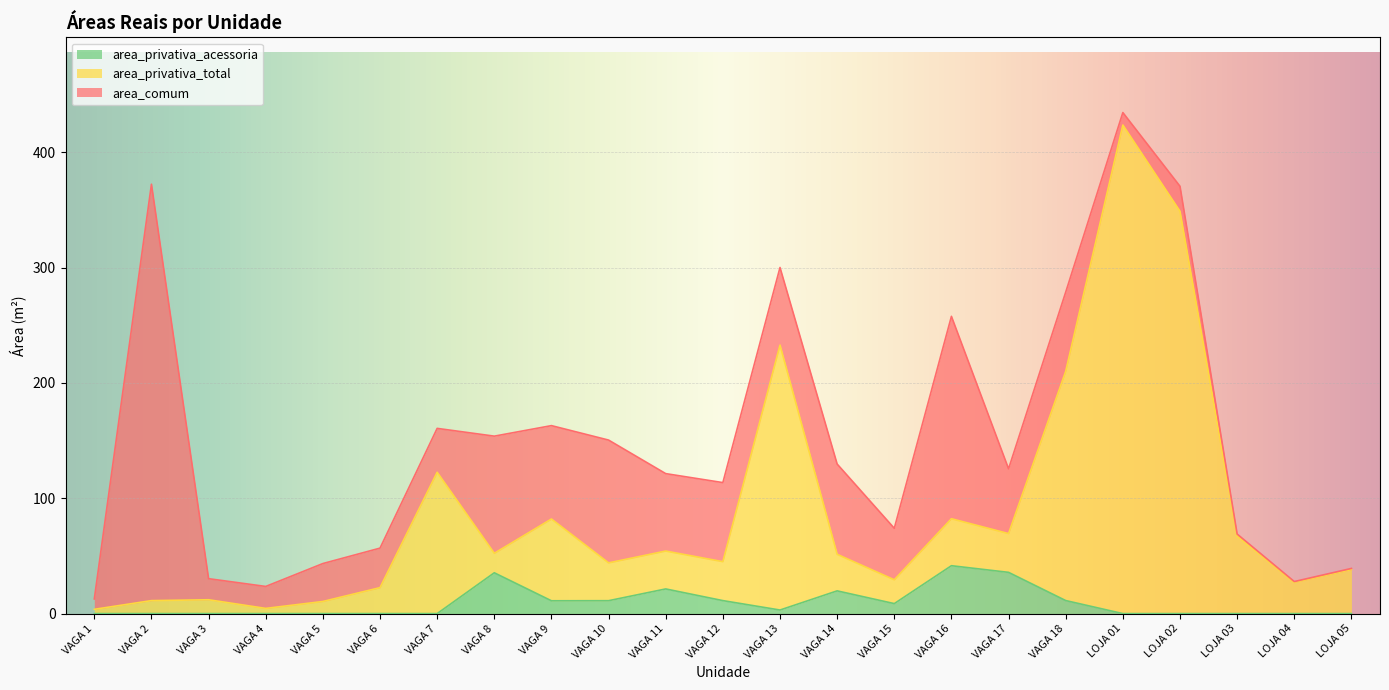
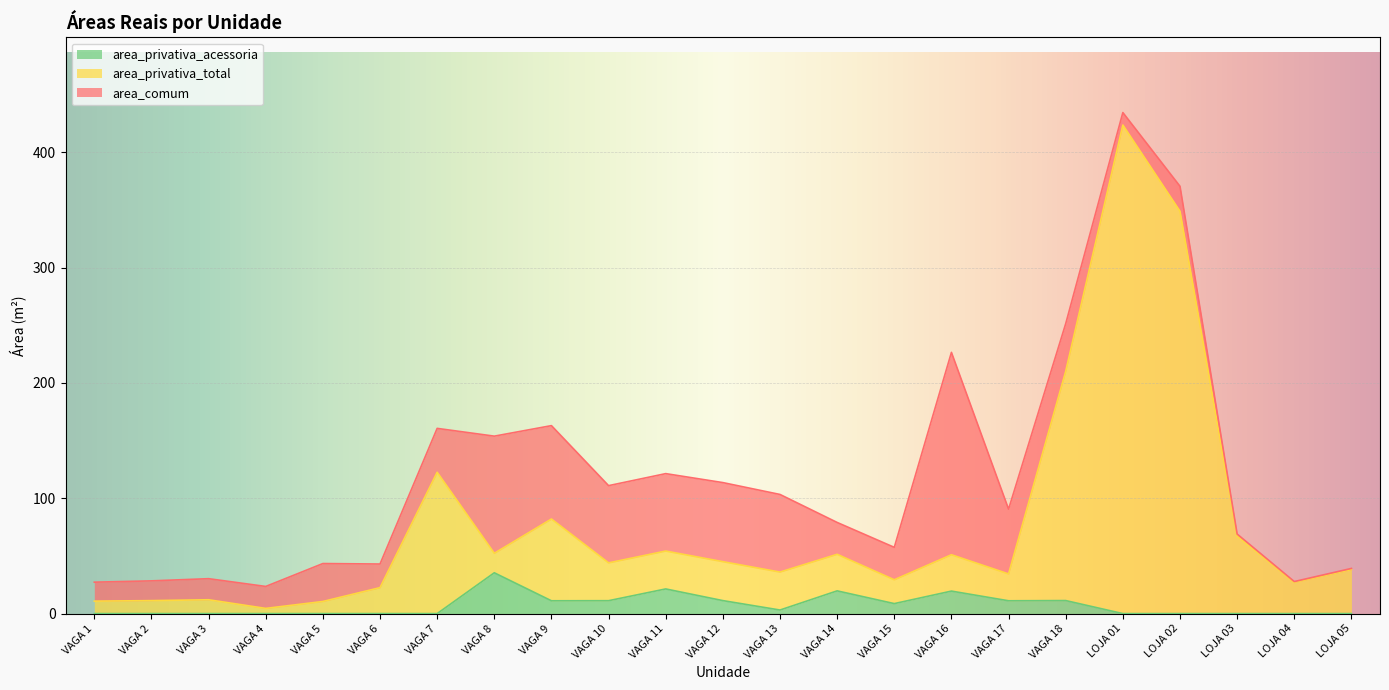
  {
    "area_privativa_acessoria": {
      "VAGA 1": 0,
      "VAGA 2": 0,
      "VAGA 3": 0,
      "VAGA 4": 0,
      "VAGA 5": 0,
      "VAGA 6": 0,
      "VAGA 7": 0,
      "VAGA 8": 35,
      "VAGA 9": 11,
      "VAGA 10": 11,
      "VAGA 11": 21,
      "VAGA 12": 11,
      "VAGA 13": 3,
      "VAGA 14": 20,
      "VAGA 15": 9,
-     "VAGA 16": 42,
-     "VAGA 17": 36,
+     "VAGA 16": 20,
+     "VAGA 17": 11,
      "VAGA 18": 11,
      "LOJA 01": 0,
      "LOJA 02": 0,
      "LOJA 03": 0,
      "LOJA 04": 0,
      "LOJA 05": 0
    },
    "area_privativa_total": {
-     "VAGA 1": 4,
+     "VAGA 1": 11,
      "VAGA 2": 11,
      "VAGA 3": 12,
      "VAGA 4": 5,
      "VAGA 5": 11,
      "VAGA 6": 23,
      "VAGA 7": 123,
      "VAGA 8": 17,
      "VAGA 9": 71,
      "VAGA 10": 33,
      "VAGA 11": 33,
      "VAGA 12": 34,
-     "VAGA 13": 230,
+     "VAGA 13": 33,
      "VAGA 14": 32,
      "VAGA 15": 21,
-     "VAGA 16": 41,
-     "VAGA 17": 34,
+     "VAGA 16": 32,
+     "VAGA 17": 23,
      "VAGA 18": 199,
      "LOJA 01": 424,
      "LOJA 02": 349
    },
    "area_comum": {
-     "VAGA 1": 9,
-     "VAGA 2": 361,
+     "VAGA 1": 16,
+     "VAGA 2": 17,
      "VAGA 3": 18,
      "VAGA 4": 19,
      "VAGA 5": 33,
-     "VAGA 6": 34,
+     "VAGA 6": 20,
      "VAGA 7": 38,
      "VAGA 8": 102,
      "VAGA 9": 81,
-     "VAGA 10": 106,
+     "VAGA 10": 67,
      "VAGA 11": 67,
      "VAGA 12": 69,
      "VAGA 13": 67,
-     "VAGA 14": 78,
-     "VAGA 15": 45,
+     "VAGA 14": 28,
+     "VAGA 15": 28,
      "VAGA 16": 175,
      "VAGA 17": 56,
-     "VAGA 18": 69,
+     "VAGA 18": 41,
      "LOJA 01": 11,
      "LOJA 02": 22
    }
  }
